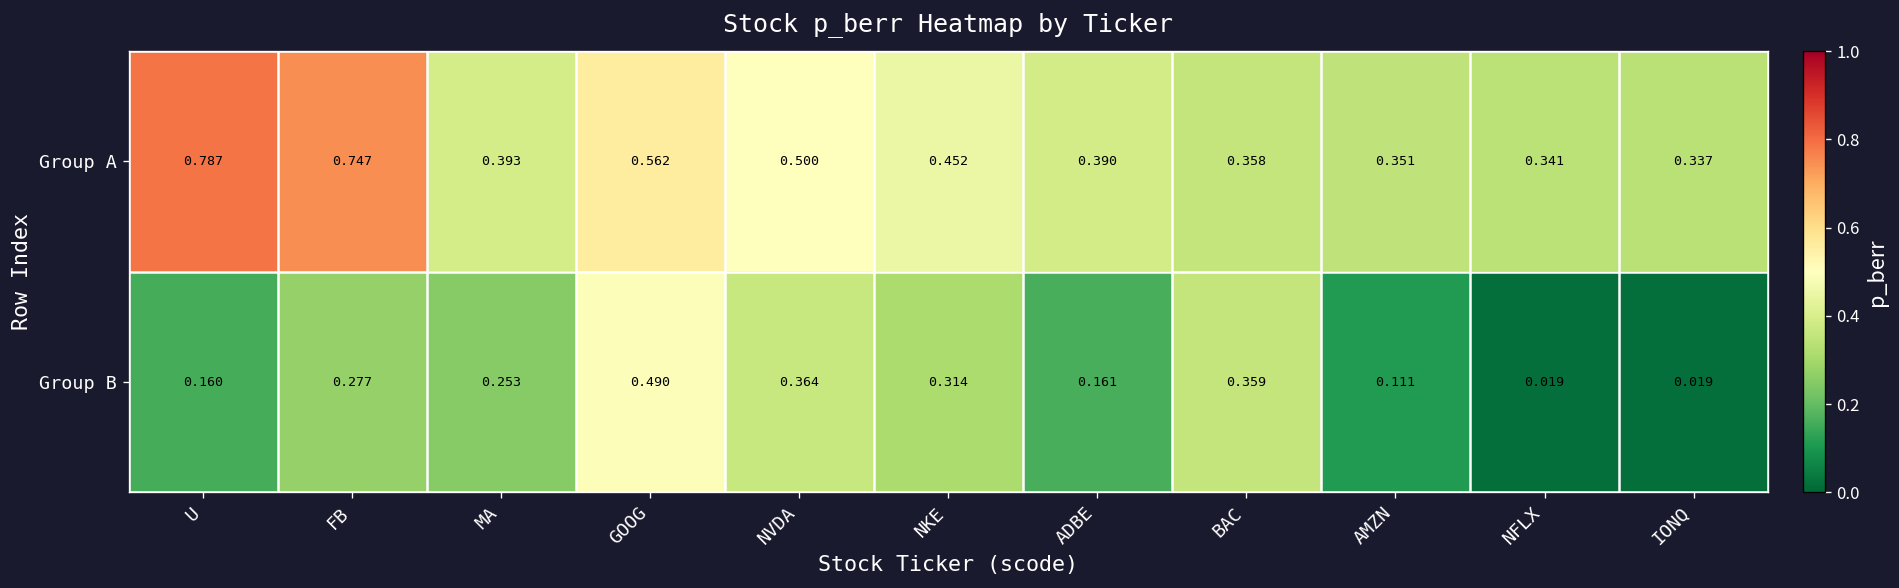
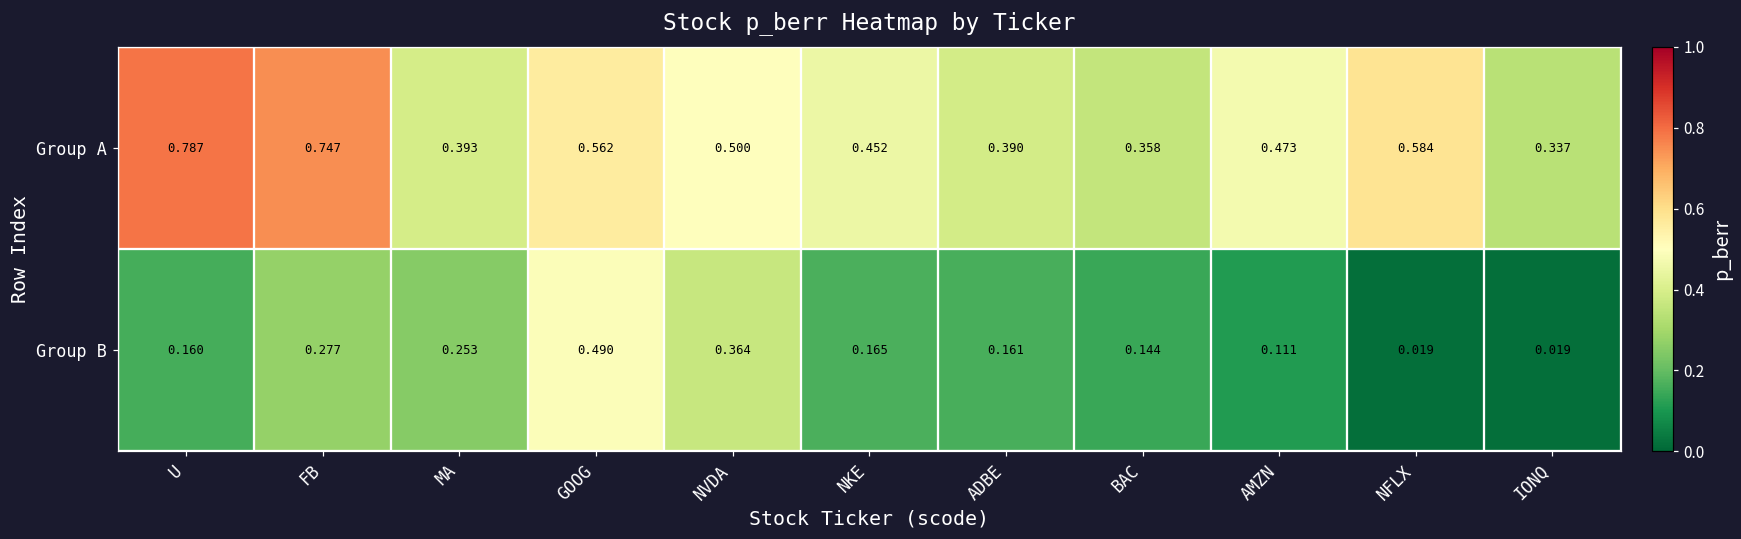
  {
    "Group A": {
      "U": 0.787,
      "FB": 0.747,
      "MA": 0.393,
      "GOOG": 0.562,
      "NVDA": 0.500,
      "NKE": 0.452,
      "ADBE": 0.390,
      "BAC": 0.358,
-     "AMZN": 0.351,
-     "NFLX": 0.341,
+     "AMZN": 0.473,
+     "NFLX": 0.584,
      "IONQ": 0.337
    },
    "Group B": {
      "U": 0.160,
      "FB": 0.277,
      "MA": 0.253,
      "GOOG": 0.490,
      "NVDA": 0.364,
-     "NKE": 0.314,
+     "NKE": 0.165,
      "ADBE": 0.161,
-     "BAC": 0.359,
+     "BAC": 0.144,
      "AMZN": 0.111,
      "NFLX": 0.019,
      "IONQ": 0.019
    }
  }
